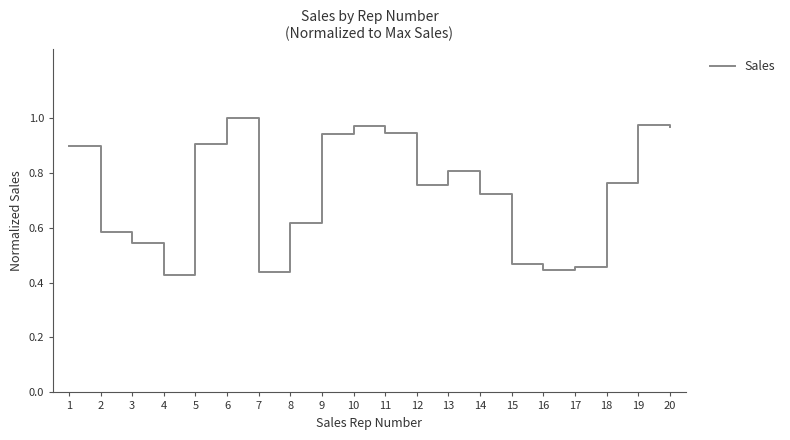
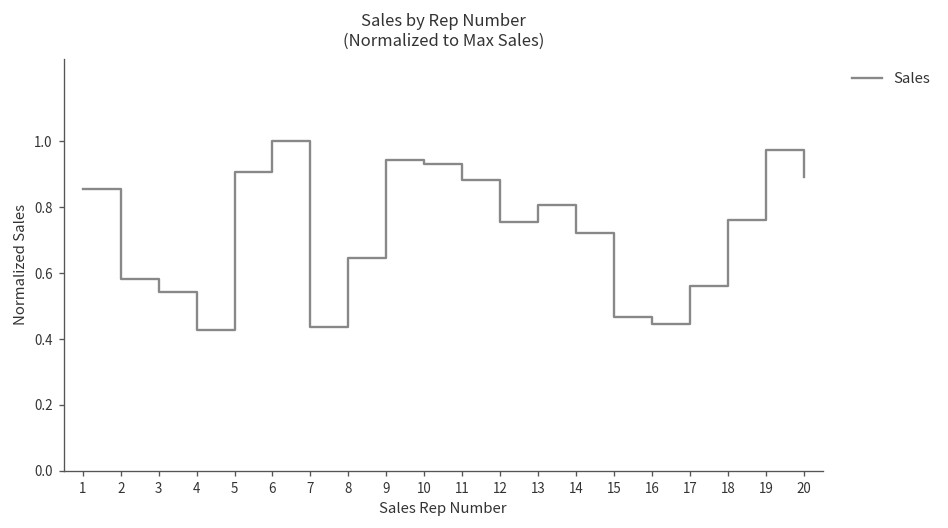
  {
-   "1": 0.90,
+   "1": 0.86,
    "2": 0.58,
    "3": 0.54,
    "4": 0.43,
    "5": 0.91,
    "6": 1.00,
    "7": 0.44,
-   "8": 0.62,
+   "8": 0.65,
    "9": 0.94,
-   "10": 0.97,
-   "11": 0.94,
+   "10": 0.93,
+   "11": 0.88,
    "12": 0.76,
    "13": 0.81,
    "14": 0.72,
    "15": 0.47,
    "16": 0.45,
-   "17": 0.46,
+   "17": 0.56,
    "18": 0.76,
    "19": 0.97,
-   "20": 0.96
+   "20": 0.89
  }
